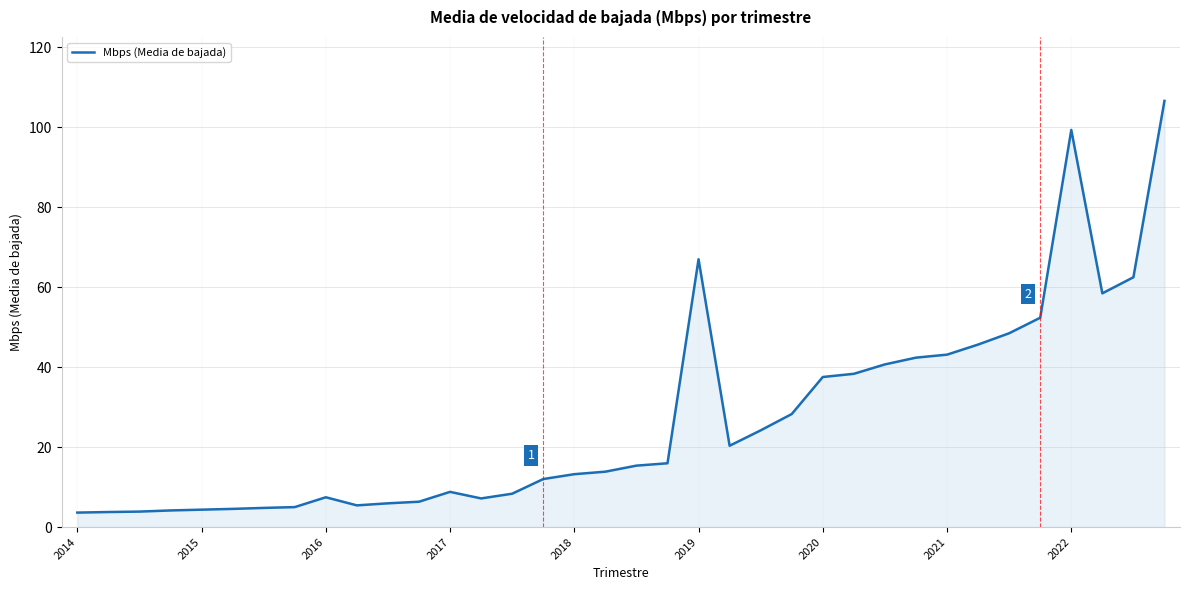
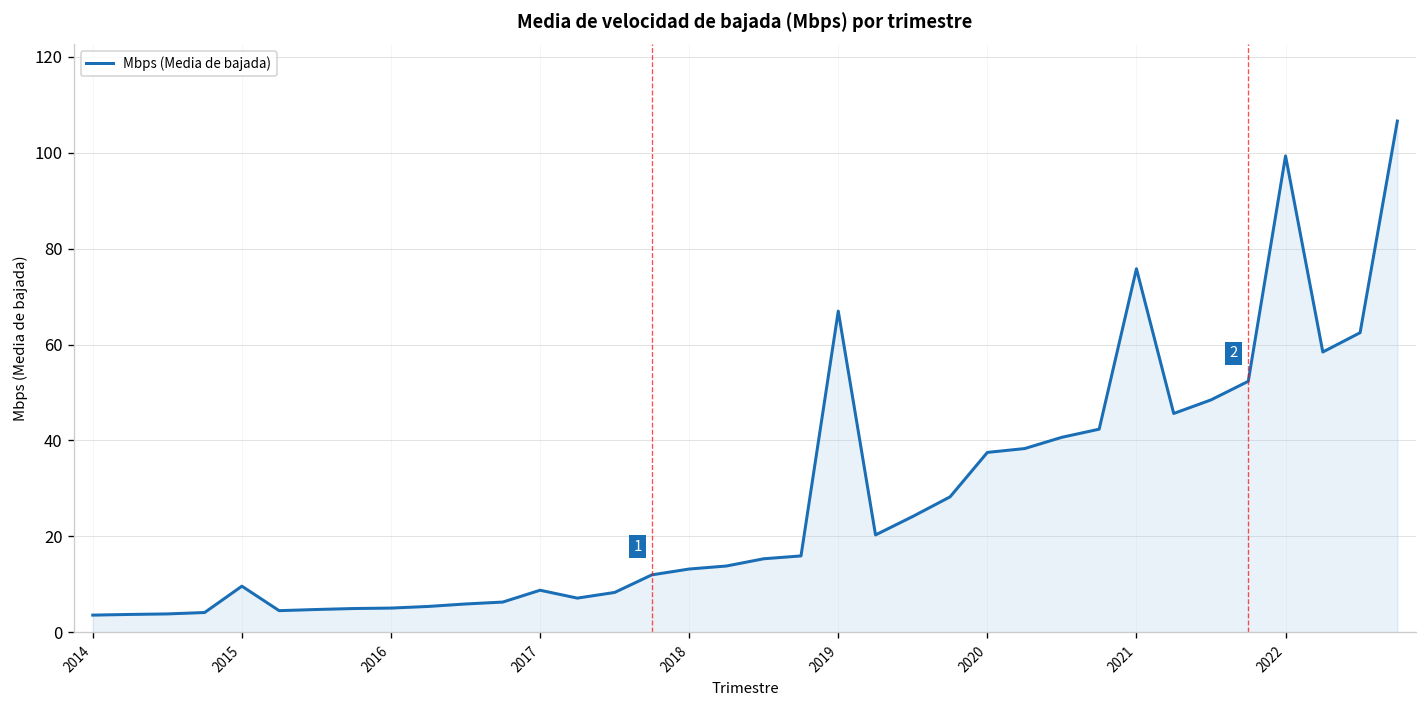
  {
    "2014": 4,
-   "2015": 4,
-   "2016": 7,
+   "2015": 10,
+   "2016": 5,
    "2017": 9,
    "2018": 13,
    "2019": 67,
    "2020": 38,
-   "2021": 43,
+   "2021": 76,
    "2022": 99
  }
